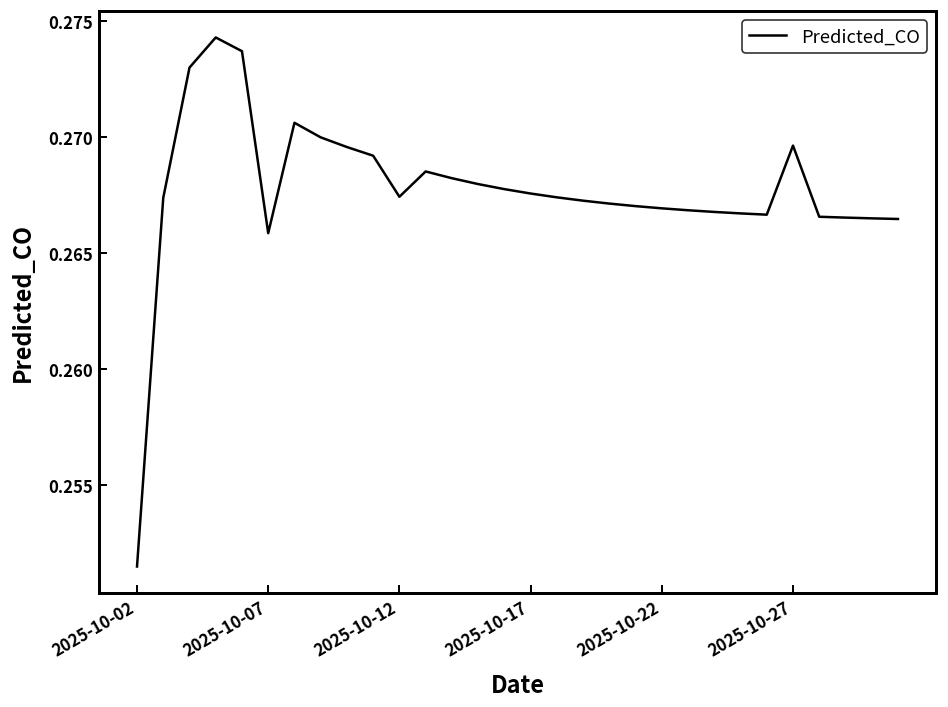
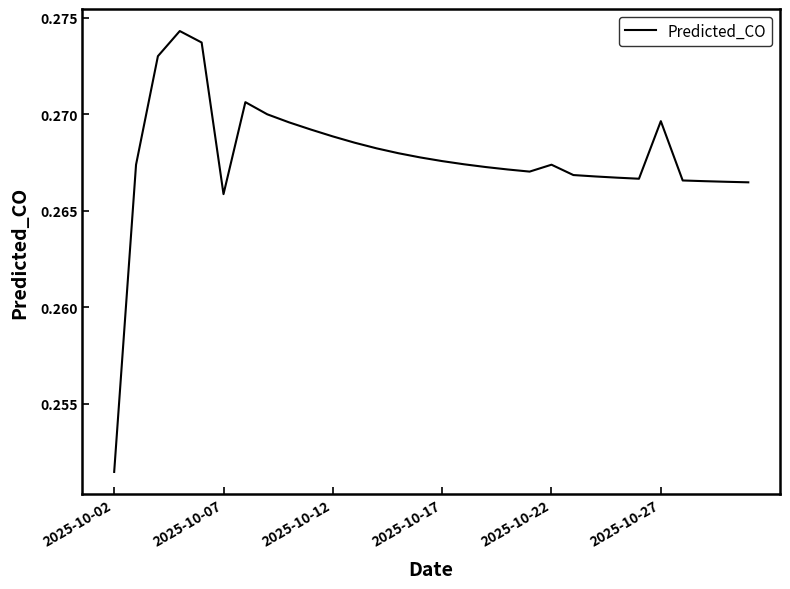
  {
    "2025-10-02": 0.2515,
    "2025-10-07": 0.2659,
-   "2025-10-12": 0.2674,
+   "2025-10-12": 0.2689,
    "2025-10-17": 0.2676,
-   "2025-10-22": 0.2669,
+   "2025-10-22": 0.2674,
    "2025-10-27": 0.2696
  }
